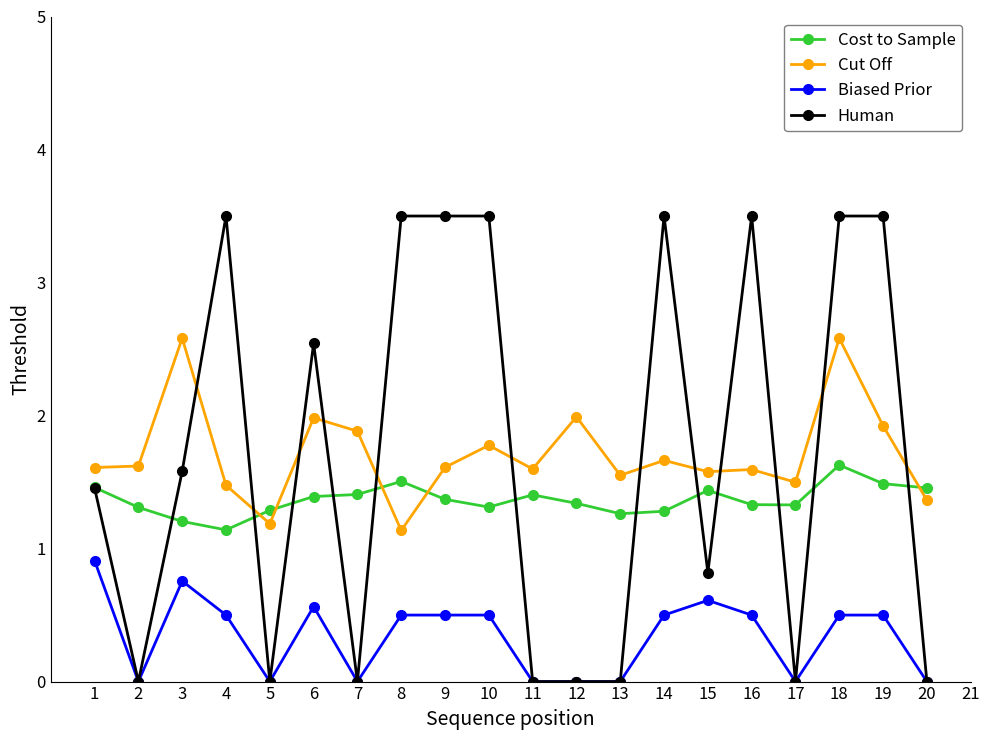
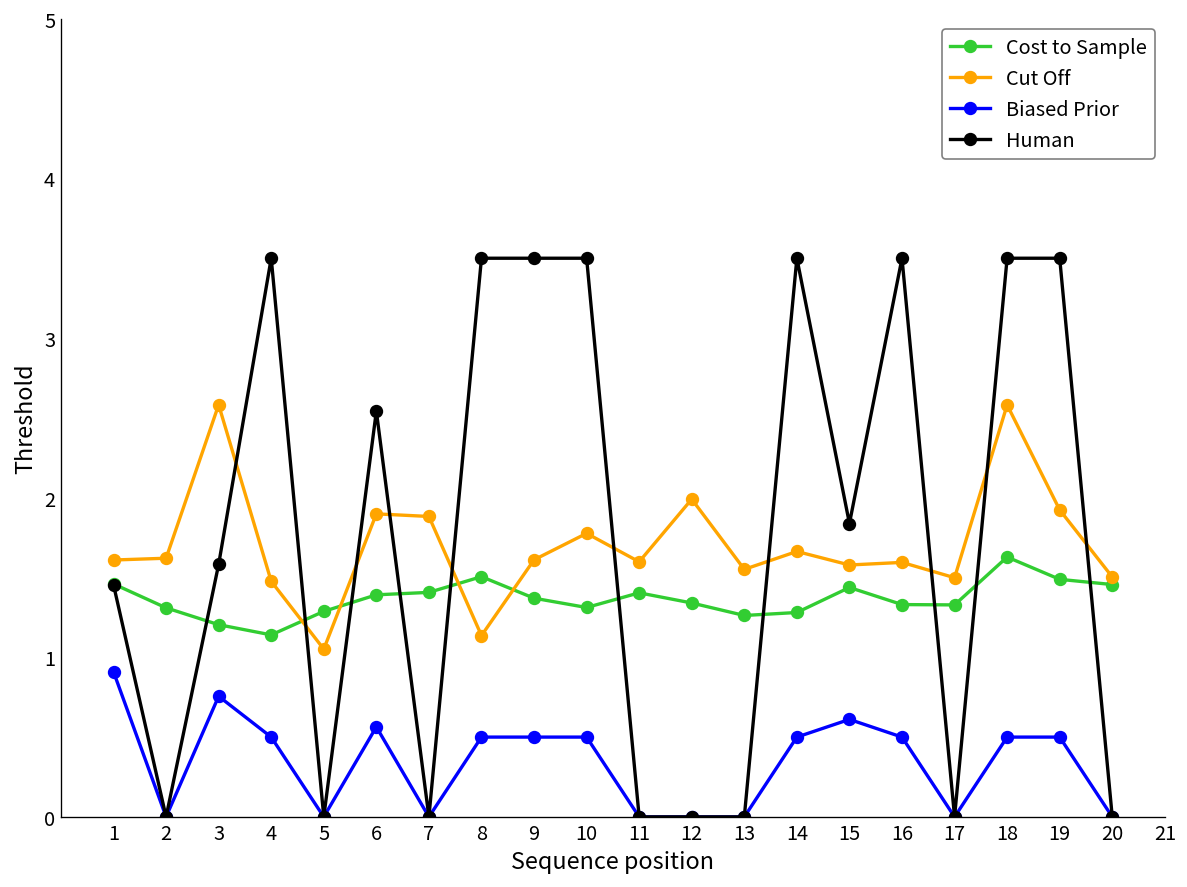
  {
    "Cost to Sample": {
      "2": 1.31,
      "3": 1.20,
      "4": 1.14,
      "5": 1.29,
      "6": 1.39,
      "7": 1.41,
      "8": 1.50,
      "9": 1.37,
      "10": 1.31,
      "11": 1.40,
      "12": 1.34,
      "13": 1.26,
      "14": 1.28,
      "15": 1.44,
      "16": 1.33,
      "17": 1.33,
      "18": 1.63,
      "19": 1.49,
      "20": 1.46
    },
    "Cut Off": {
      "1": 1.61,
      "2": 1.62,
      "3": 2.58,
      "4": 1.48,
-     "5": 1.19,
-     "6": 1.98,
+     "5": 1.05,
+     "6": 1.90,
      "7": 1.88,
      "8": 1.14,
      "9": 1.61,
      "10": 1.78,
      "11": 1.60,
      "12": 1.99,
      "13": 1.55,
      "14": 1.66,
      "15": 1.58,
      "16": 1.59,
      "17": 1.50,
      "18": 2.58,
      "19": 1.92,
-     "20": 1.36
+     "20": 1.50
    },
    "Biased Prior": {
      "1": 0.91,
      "3": 0.76,
      "4": 0.50,
      "6": 0.56,
      "8": 0.50,
      "9": 0.50,
      "10": 0.50,
      "14": 0.50,
      "15": 0.61,
      "16": 0.50,
      "18": 0.50,
      "19": 0.50
    },
    "Human": {
      "3": 1.58,
      "4": 3.50,
      "6": 2.54,
      "8": 3.50,
      "9": 3.50,
      "10": 3.50,
      "14": 3.50,
-     "15": 0.82,
+     "15": 1.84,
      "16": 3.50,
      "18": 3.50,
      "19": 3.50
    }
  }
